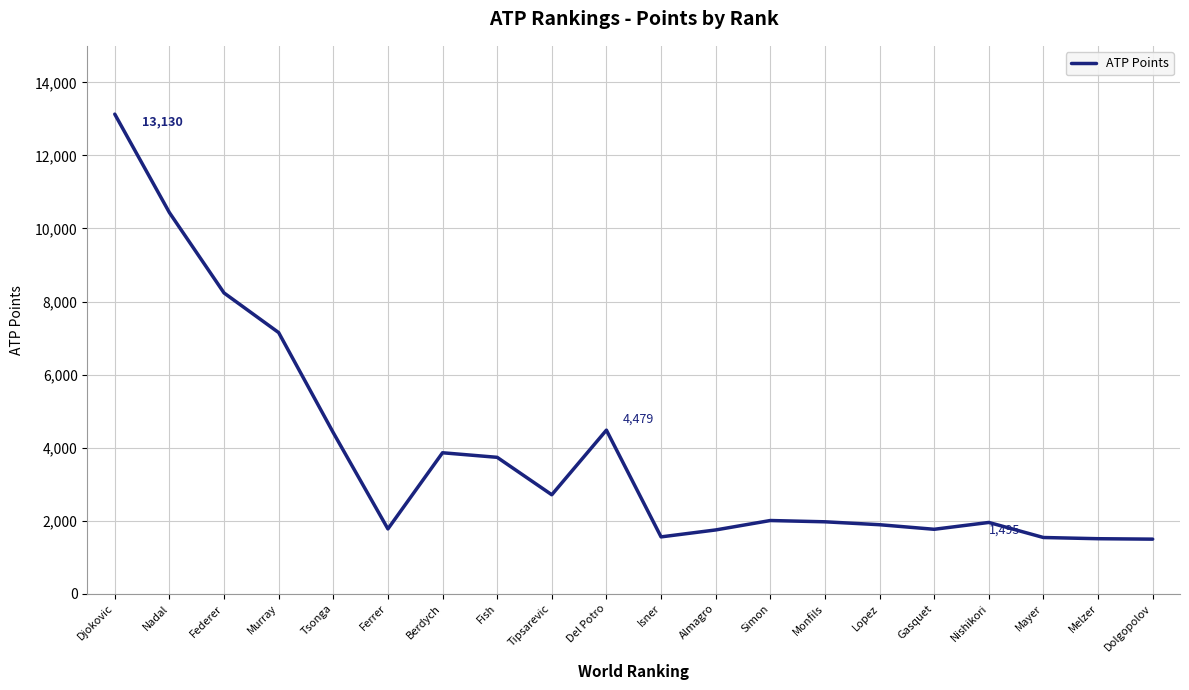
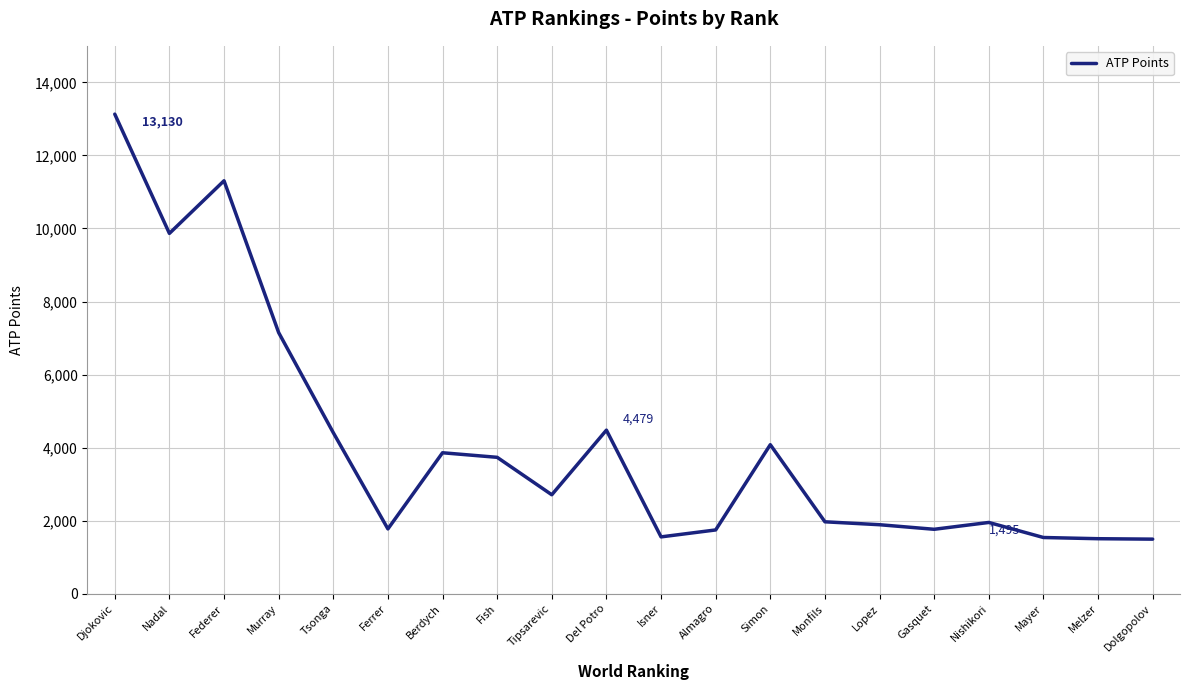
  {
    "Djokovic": "13,100",
-   "Nadal": "10,400",
-   "Federer": "8,200",
+   "Nadal": "9,900",
+   "Federer": "11,300",
    "Murray": "7,200",
    "Tsonga": "4,400",
    "Ferrer": "1,800",
    "Berdych": "3,900",
    "Fish": "3,700",
    "Tipsarevic": "2,700",
    "Isner": "1,600",
    "Almagro": "1,700",
-   "Simon": "2,000",
+   "Simon": "4,100",
    "Monfils": "2,000",
    "Lopez": "1,900",
    "Gasquet": "1,800",
    "Mayer": "1,500",
    "Melzer": "1,500",
    "Dolgopolov": "1,500"
  }
